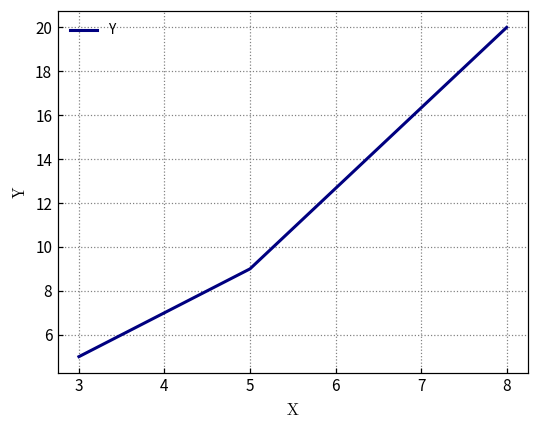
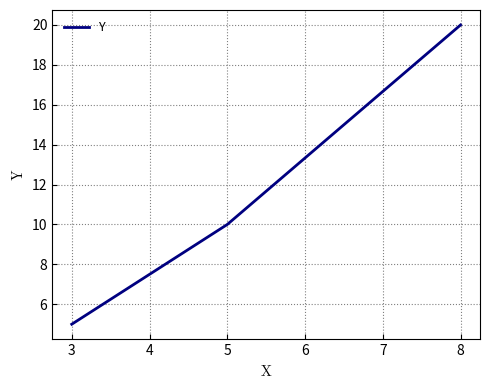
  {
    "3": 5,
-   "5": 9,
+   "5": 10,
    "8": 20
  }
